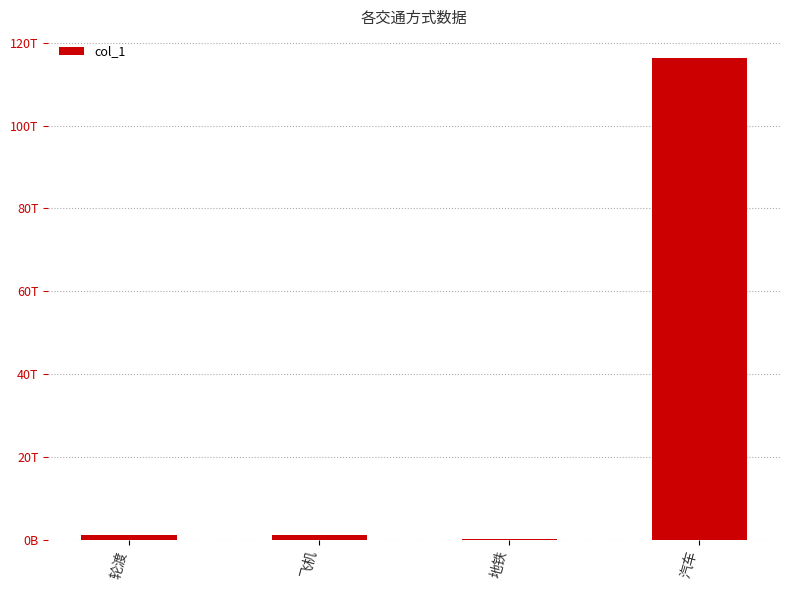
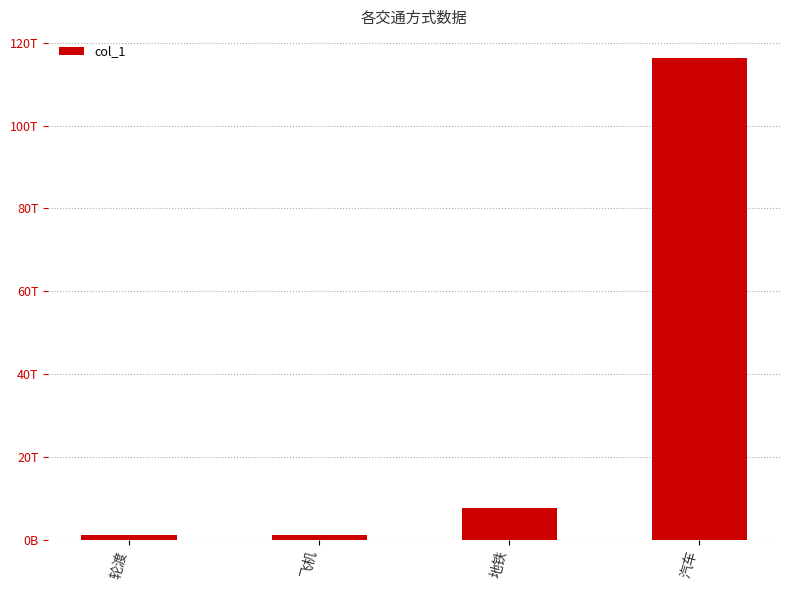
  {
    "轮渡": "1T",
    "飞机": "1T",
-   "地铁": "0T",
+   "地铁": "8T",
    "汽车": "116T"
  }
